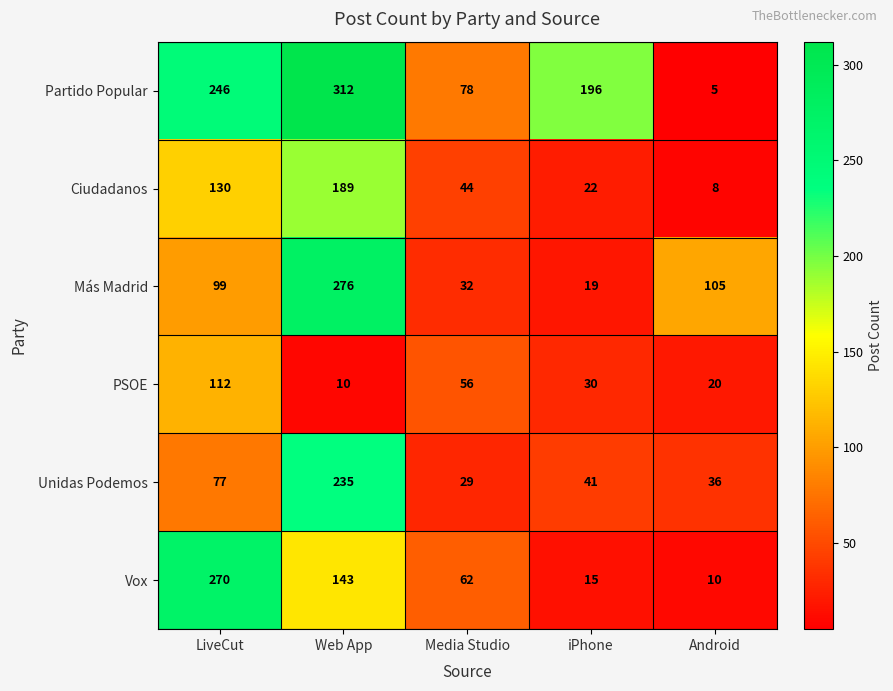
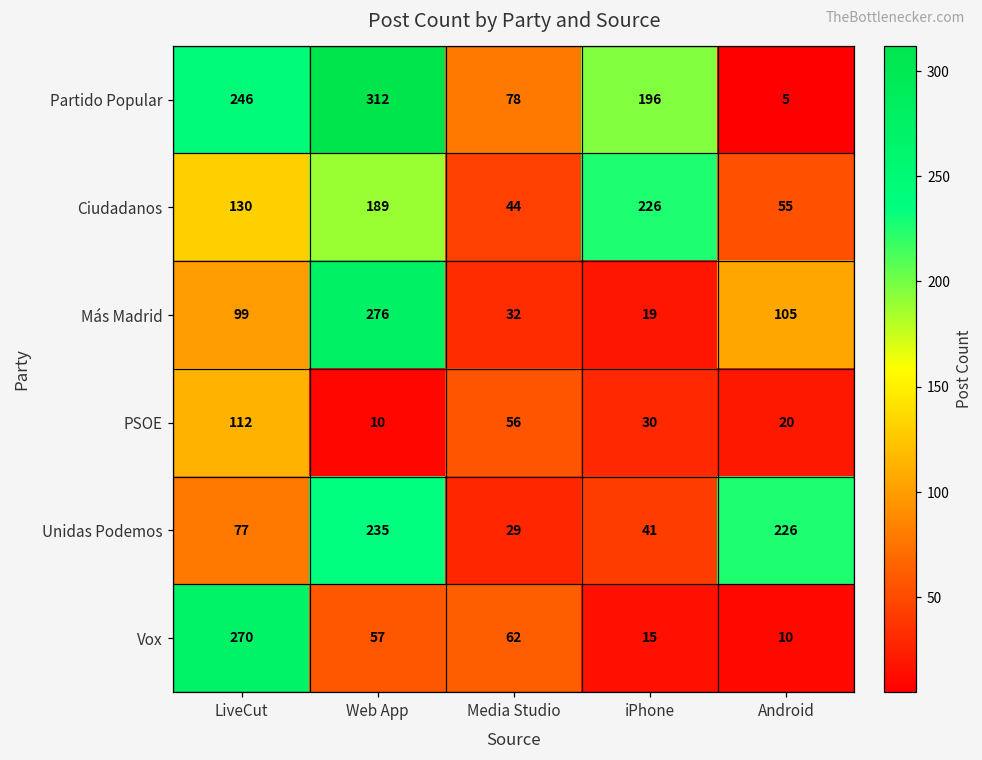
  {
    "Partido Popular": {
      "LiveCut": 246,
      "Web App": 312,
      "Media Studio": 78,
      "iPhone": 196,
      "Android": 5
    },
    "Ciudadanos": {
      "LiveCut": 130,
      "Web App": 189,
      "Media Studio": 44,
-     "iPhone": 22,
-     "Android": 8
+     "iPhone": 226,
+     "Android": 55
    },
    "Más Madrid": {
      "LiveCut": 99,
      "Web App": 276,
      "Media Studio": 32,
      "iPhone": 19,
      "Android": 105
    },
    "PSOE": {
      "LiveCut": 112,
      "Web App": 10,
      "Media Studio": 56,
      "iPhone": 30,
      "Android": 20
    },
    "Unidas Podemos": {
      "LiveCut": 77,
      "Web App": 235,
      "Media Studio": 29,
      "iPhone": 41,
-     "Android": 36
+     "Android": 226
    },
    "Vox": {
      "LiveCut": 270,
-     "Web App": 143,
+     "Web App": 57,
      "Media Studio": 62,
      "iPhone": 15,
      "Android": 10
    }
  }
